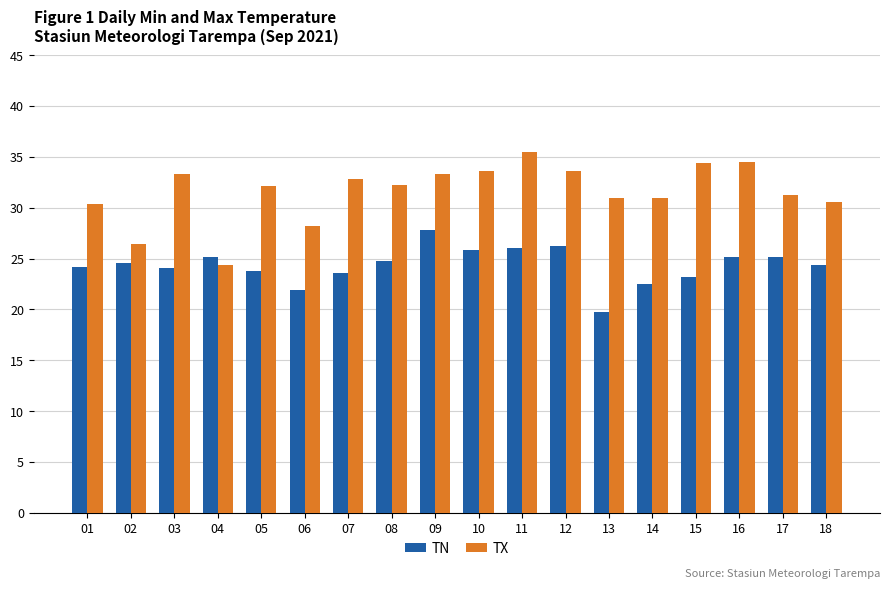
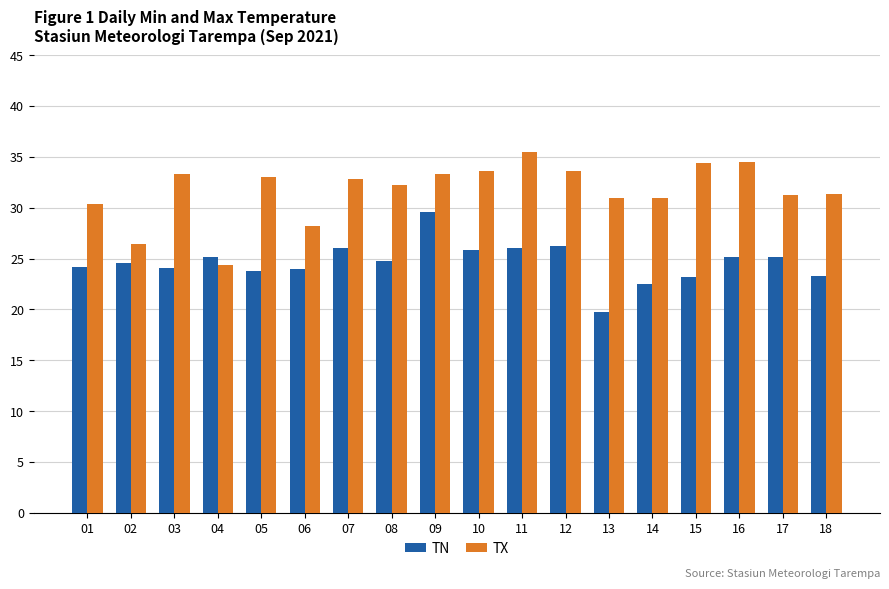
  {
    "TN": {
      "01": 24.2,
      "02": 24.6,
      "03": 24.1,
      "04": 25.2,
      "05": 23.8,
-     "06": 21.9,
-     "07": 23.6,
+     "06": 24.0,
+     "07": 26.0,
      "08": 24.8,
-     "09": 27.8,
+     "09": 29.6,
      "10": 25.8,
      "11": 26.0,
      "12": 26.2,
      "13": 19.8,
      "14": 22.5,
      "15": 23.2,
      "16": 25.2,
      "17": 25.2,
-     "18": 24.4
+     "18": 23.3
    },
    "TX": {
      "01": 30.4,
      "02": 26.4,
      "03": 33.3,
      "04": 24.4,
-     "05": 32.1,
+     "05": 33.0,
      "06": 28.2,
      "07": 32.8,
      "08": 32.2,
      "09": 33.3,
      "10": 33.6,
      "11": 35.5,
      "12": 33.6,
      "13": 31.0,
      "14": 31.0,
      "15": 34.4,
      "16": 34.5,
      "17": 31.3,
-     "18": 30.6
+     "18": 31.4
    }
  }
